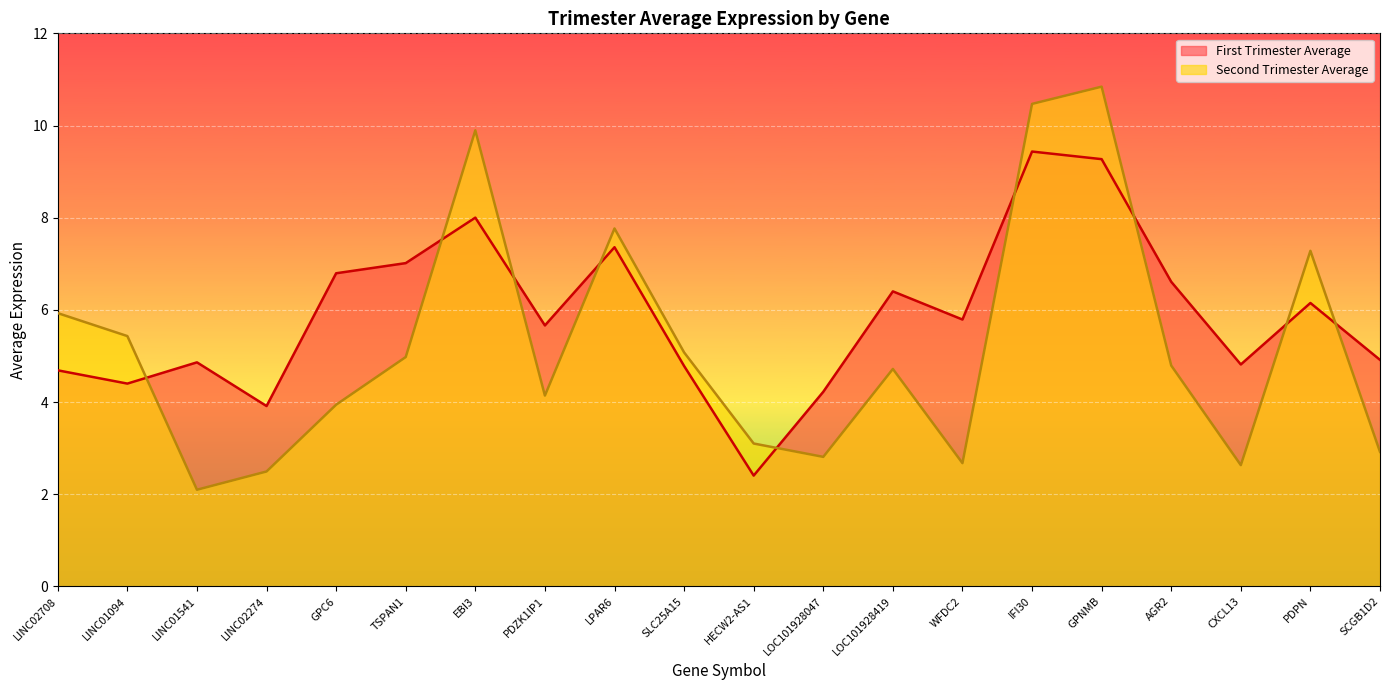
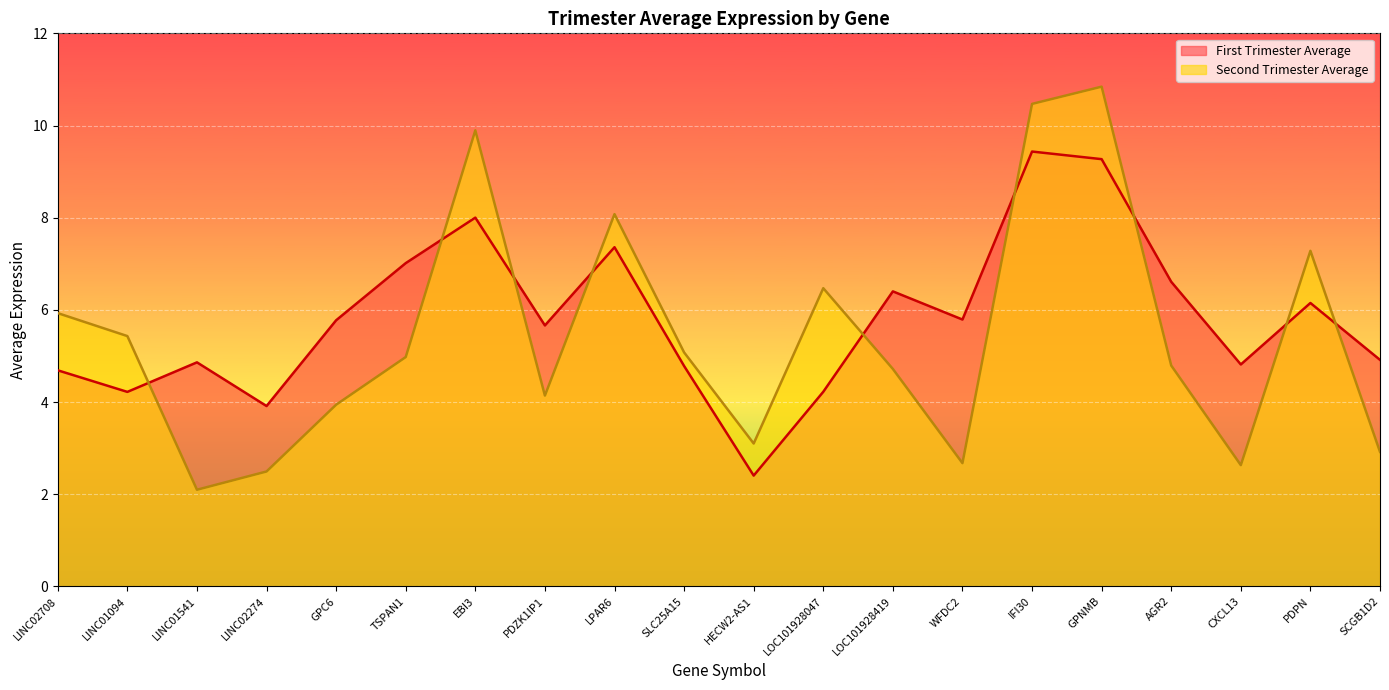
  {
    "First Trimester Average": {
      "LINC02708": 4.7,
-     "LINC01094": 4.4,
+     "LINC01094": 4.2,
      "LINC01541": 4.9,
      "LINC02274": 3.9,
-     "GPC6": 6.8,
+     "GPC6": 5.8,
      "TSPAN1": 7.0,
      "EBI3": 8.0,
      "PDZK1IP1": 5.7,
      "LPAR6": 7.4,
      "SLC25A15": 4.8,
      "HECW2-AS1": 2.4,
      "LOC101928047": 4.2,
      "LOC101928419": 6.4,
      "WFDC2": 5.8,
      "IFI30": 9.4,
      "GPNMB": 9.3,
      "AGR2": 6.6,
      "CXCL13": 4.8,
      "PDPN": 6.1,
      "SCGB1D2": 4.9
    },
    "Second Trimester Average": {
      "LINC02708": 5.9,
      "LINC01094": 5.4,
      "LINC01541": 2.1,
      "LINC02274": 2.5,
      "GPC6": 3.9,
      "TSPAN1": 5.0,
      "EBI3": 9.9,
      "PDZK1IP1": 4.1,
-     "LPAR6": 7.8,
+     "LPAR6": 8.1,
      "SLC25A15": 5.1,
      "HECW2-AS1": 3.1,
-     "LOC101928047": 2.8,
+     "LOC101928047": 6.5,
      "LOC101928419": 4.7,
      "WFDC2": 2.7,
      "IFI30": 10.5,
      "GPNMB": 10.8,
      "AGR2": 4.8,
      "CXCL13": 2.6,
      "PDPN": 7.3,
      "SCGB1D2": 2.9
    }
  }
